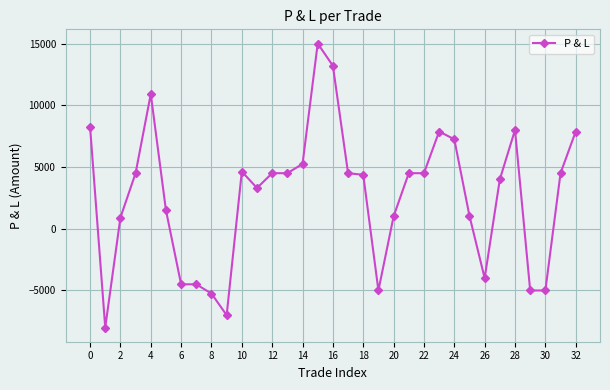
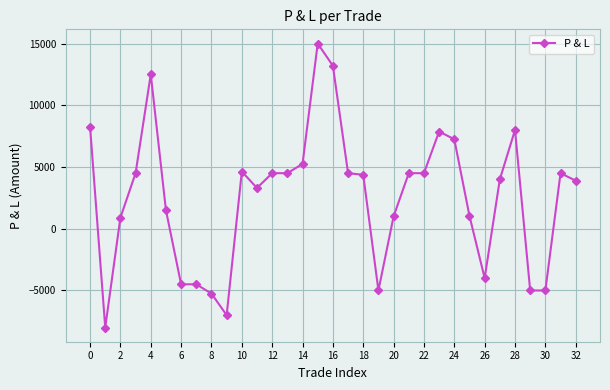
  {
    "0": 8300,
    "2": 900,
-   "4": 10900,
+   "4": 12500,
    "6": -4500,
    "8": -5300,
    "10": 4600,
    "12": 4500,
    "14": 5300,
    "16": 13200,
    "18": 4400,
    "20": 1000,
    "22": 4500,
    "24": 7200,
    "26": -4000,
    "28": 8000,
    "30": -5000,
-   "32": 7900
+   "32": 3900
  }
